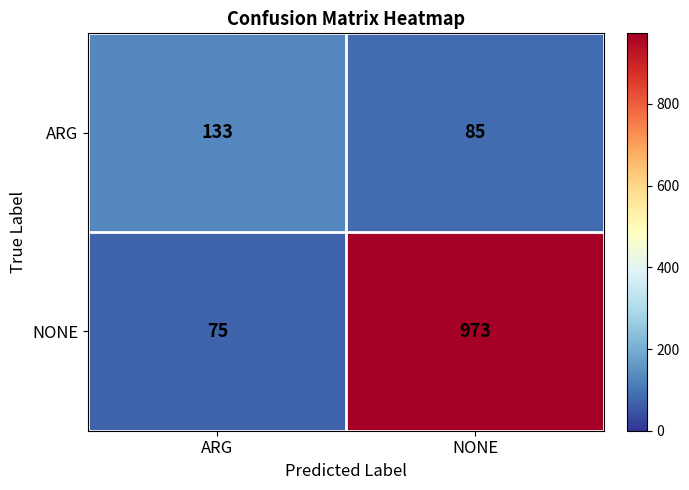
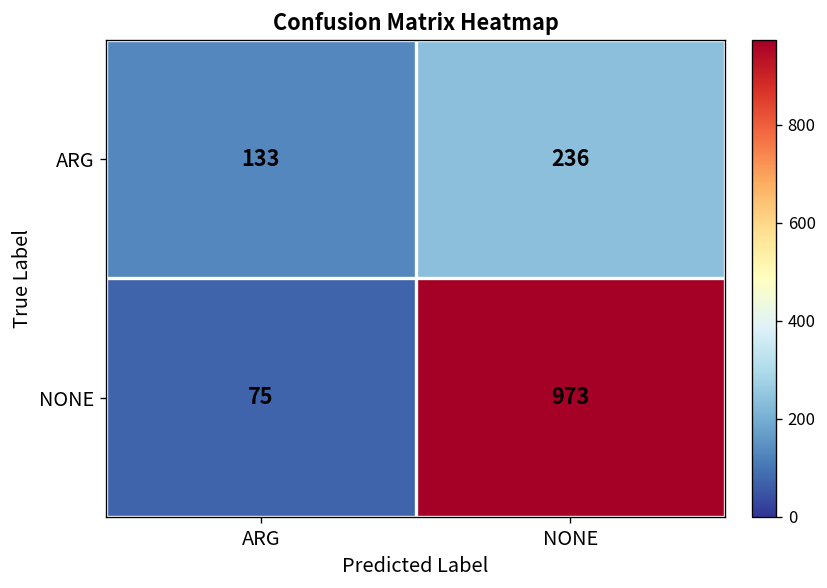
  {
    "ARG": {
      "ARG": 133,
-     "NONE": 85
+     "NONE": 236
    },
    "NONE": {
      "ARG": 75,
      "NONE": 973
    }
  }
